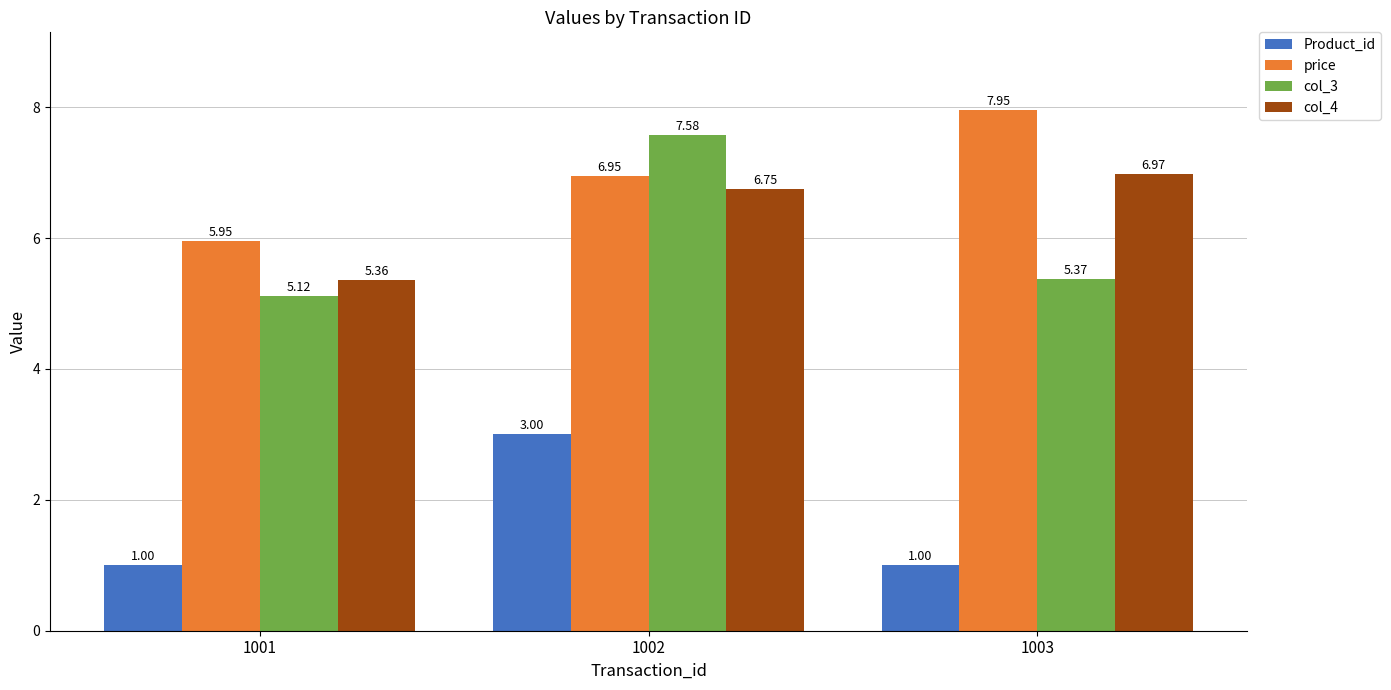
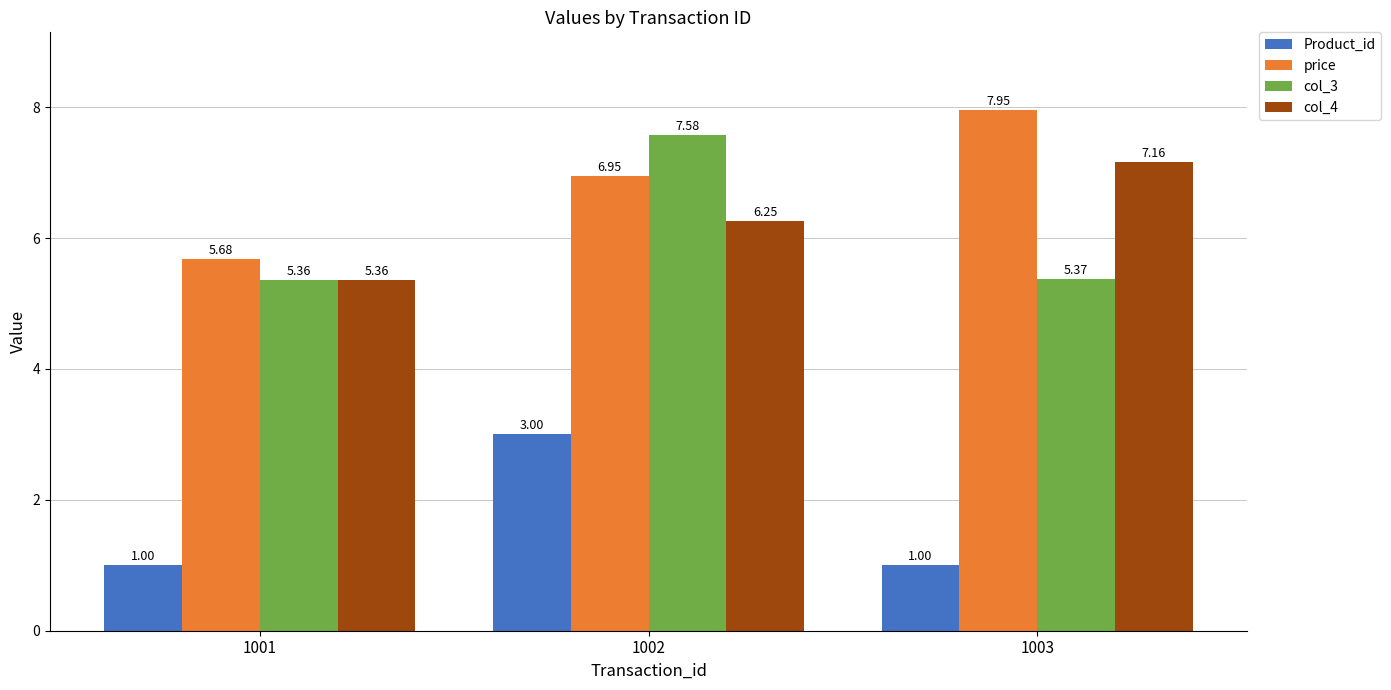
  {
    "Product_id": {
      "1001": 1.00,
      "1002": 3.00,
      "1003": 1.00
    },
    "price": {
-     "1001": 5.95,
+     "1001": 5.68,
      "1002": 6.95,
      "1003": 7.95
    },
    "col_3": {
-     "1001": 5.12,
+     "1001": 5.36,
      "1002": 7.58,
      "1003": 5.37
    },
    "col_4": {
      "1001": 5.36,
-     "1002": 6.75,
-     "1003": 6.97
+     "1002": 6.25,
+     "1003": 7.16
    }
  }
